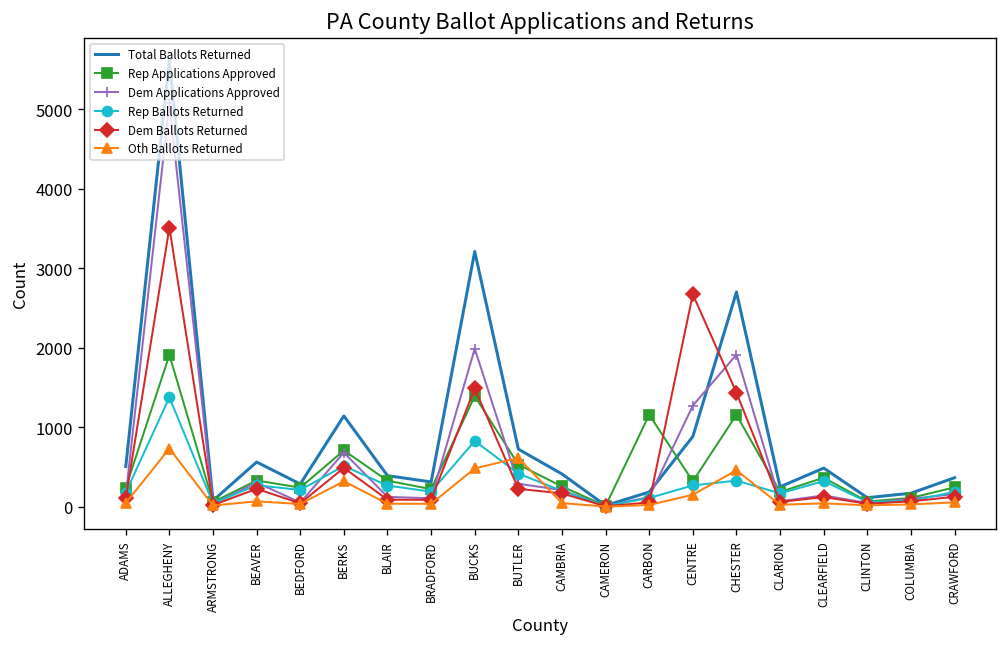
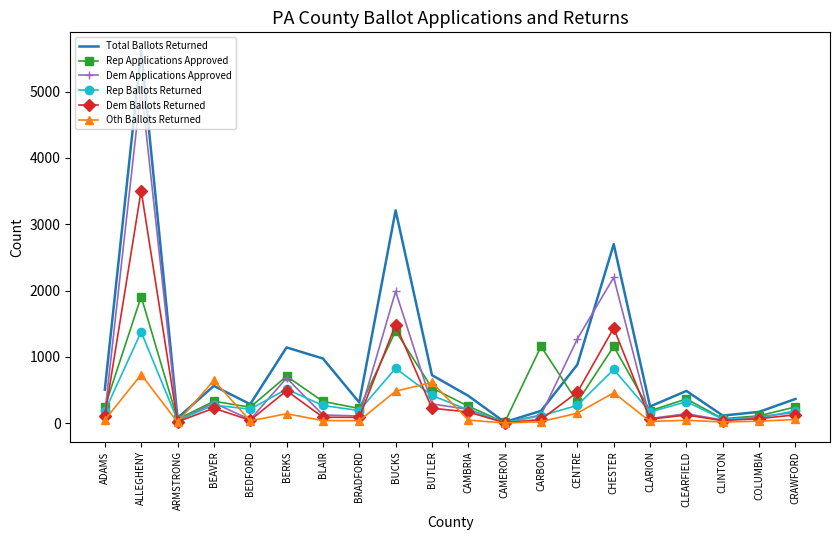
  {
    "Total Ballots Returned": {
      "ADAMS": 500,
      "BEAVER": 600,
      "BEDFORD": 300,
      "BERKS": 1100,
-     "BLAIR": 400,
+     "BLAIR": 1000,
      "BRADFORD": 300,
      "BUCKS": 3200,
      "BUTLER": 700,
      "CAMBRIA": 400,
      "CARBON": 200,
      "CENTRE": 900,
      "CHESTER": 2700,
      "CLARION": 300,
      "CLEARFIELD": 500,
      "CLINTON": 100,
      "COLUMBIA": 200,
      "CRAWFORD": 400
    },
    "Rep Applications Approved": {
      "ADAMS": 200,
      "ALLEGHENY": 1900,
      "BLAIR": 300,
      "BUCKS": 1400,
      "BUTLER": 500,
      "CAMBRIA": 300,
      "CARBON": 1200,
      "CENTRE": 300,
      "CHESTER": 1200,
      "CLEARFIELD": 400,
      "CRAWFORD": 200
    },
    "Dem Applications Approved": {
      "BUCKS": 2000,
      "BUTLER": 300,
      "CENTRE": 1300,
-     "CHESTER": 1900
+     "CHESTER": 2200
    },
    "Rep Ballots Returned": {
      "ALLEGHENY": 1400,
      "BLAIR": 300,
      "BUCKS": 800,
      "BUTLER": 400,
      "CENTRE": 300,
-     "CHESTER": 300,
+     "CHESTER": 800,
      "CLEARFIELD": 300
    },
    "Dem Ballots Returned": {
      "ALLEGHENY": 3500,
      "BEAVER": 200,
      "BUCKS": 1500,
      "BUTLER": 200,
-     "CENTRE": 2700,
+     "CENTRE": 500,
      "CHESTER": 1400
    },
    "Oth Ballots Returned": {
      "ADAMS": 0,
      "ALLEGHENY": 700,
-     "BEAVER": 100,
-     "BERKS": 300,
+     "BEAVER": 600,
+     "BERKS": 100,
      "BLAIR": 0,
      "BRADFORD": 0,
      "BUCKS": 500,
      "BUTLER": 600,
      "CAMBRIA": 0,
      "CENTRE": 200,
      "CHESTER": 500,
      "CLEARFIELD": 0,
      "COLUMBIA": 0,
      "CRAWFORD": 100
    }
  }
